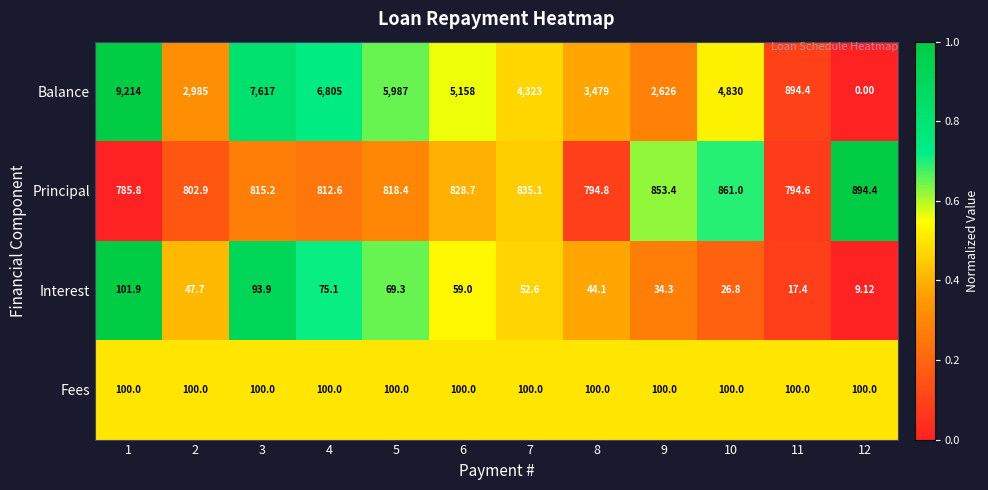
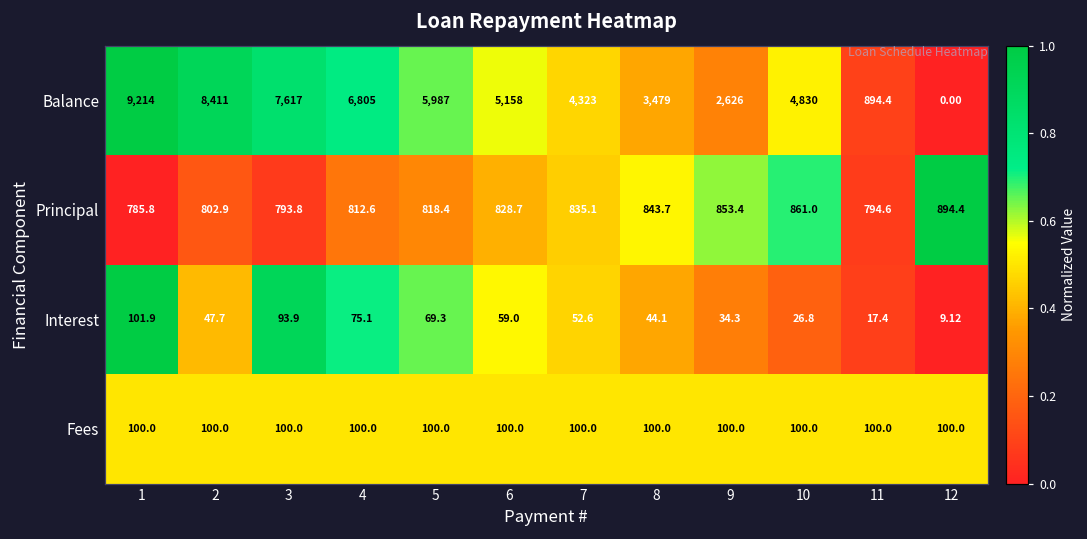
  {
    "Balance": {
      "1": "9,214",
-     "2": "2,985",
+     "2": "8,411",
      "3": "7,617",
      "4": "6,805",
      "5": "5,987",
      "6": "5,158",
      "7": "4,323",
      "8": "3,479",
      "9": "2,626",
      "10": "4,830",
      "11": "894.4"
    },
    "Principal": {
      "1": "785.8",
      "2": "802.9",
-     "3": "815.2",
+     "3": "793.8",
      "4": "812.6",
      "5": "818.4",
      "6": "828.7",
      "7": "835.1",
-     "8": "794.8",
+     "8": "843.7",
      "9": "853.4",
      "10": "861.0",
      "11": "794.6",
      "12": "894.4"
    },
    "Interest": {
      "1": "101.9",
      "2": "47.7",
      "3": "93.9",
      "4": "75.1",
      "5": "69.3",
      "6": "59.0",
      "7": "52.6",
      "8": "44.1",
      "9": "34.3",
      "10": "26.8",
      "11": "17.4",
      "12": "9.12"
    },
    "Fees": {
      "1": "100.0",
      "2": "100.0",
      "3": "100.0",
      "4": "100.0",
      "5": "100.0",
      "6": "100.0",
      "7": "100.0",
      "8": "100.0",
      "9": "100.0",
      "10": "100.0",
      "11": "100.0",
      "12": "100.0"
    }
  }
